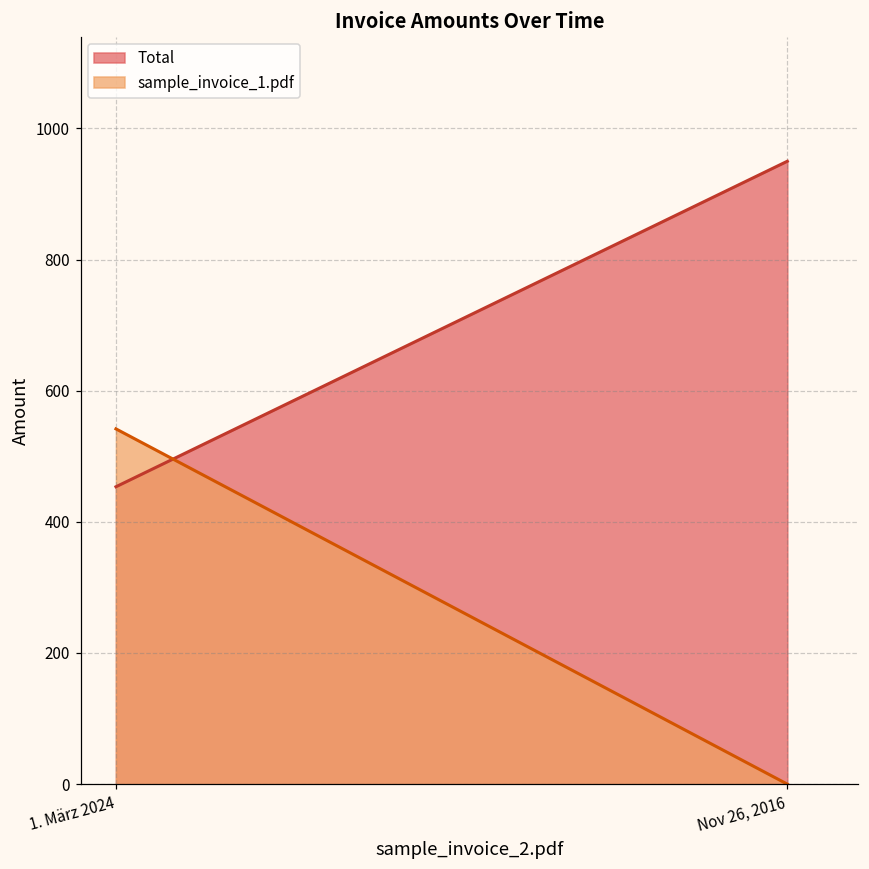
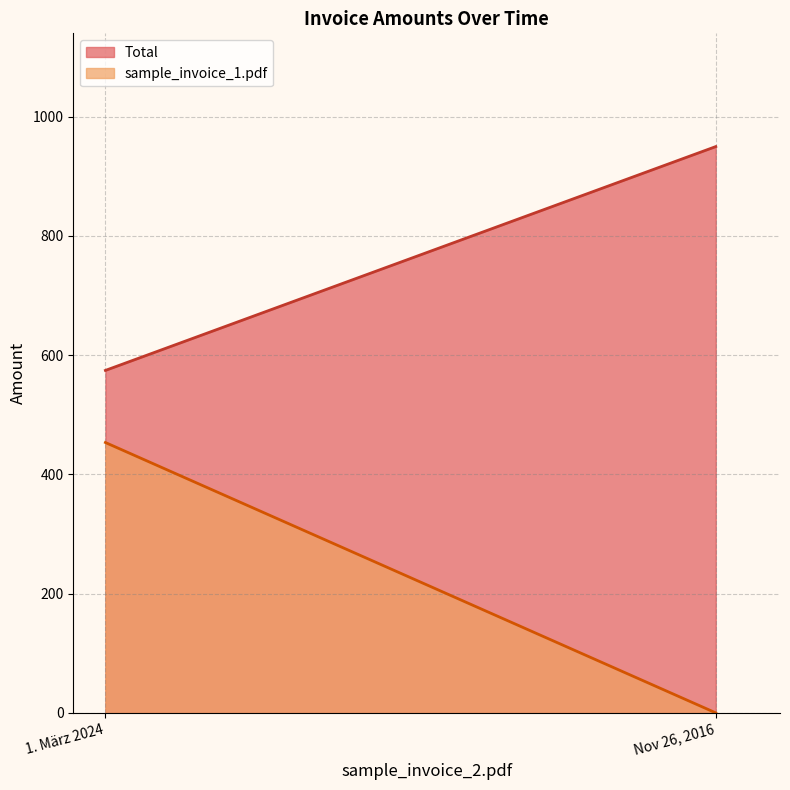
  {
    "Total": {
-     "1. März 2024": 450,
+     "1. März 2024": 570,
      "Nov 26, 2016": 950
    },
    "sample_invoice_1.pdf": {
-     "1. März 2024": 540,
+     "1. März 2024": 450,
      "Nov 26, 2016": 0
    }
  }
